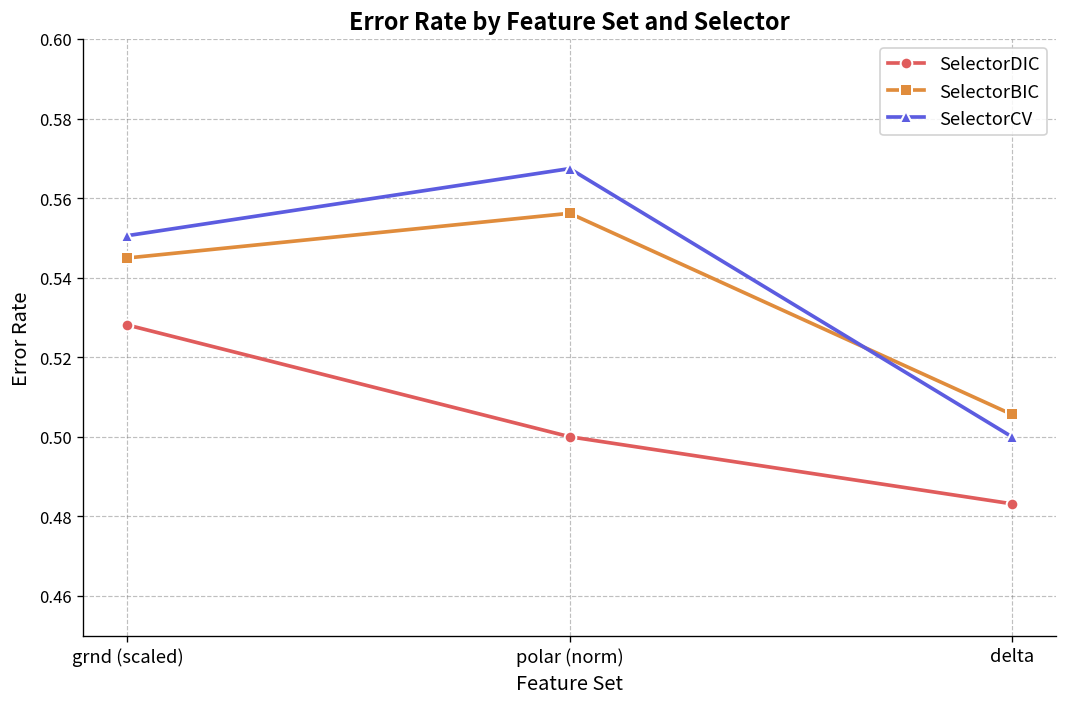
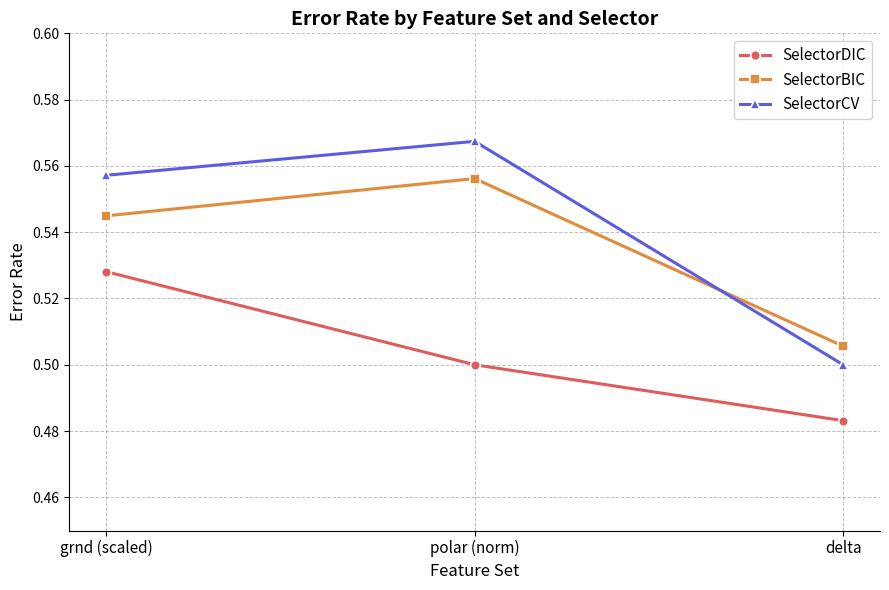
  {
    "SelectorCV": {
-     "grnd (scaled)": 0.551,
+     "grnd (scaled)": 0.557,
      "polar (norm)": 0.567,
      "delta": 0.500
    }
  }
